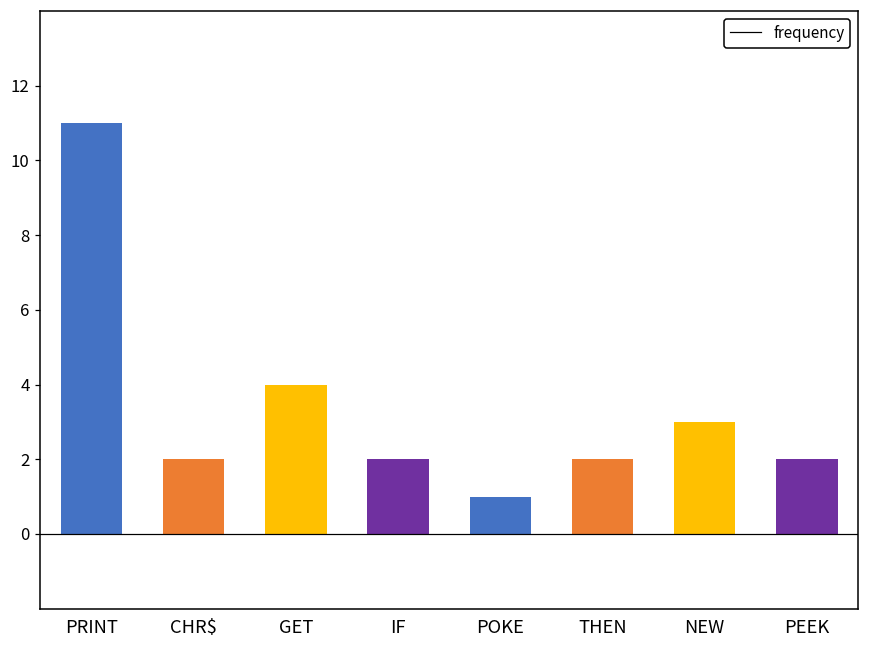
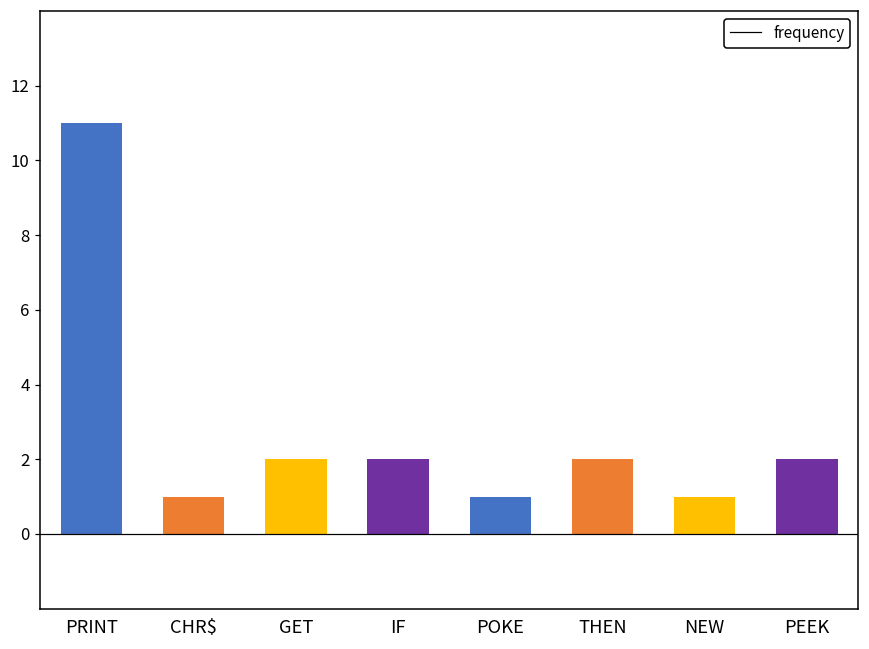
  {
    "PRINT": 11,
-   "CHR$": 2,
-   "GET": 4,
+   "CHR$": 1,
+   "GET": 2,
    "IF": 2,
    "POKE": 1,
    "THEN": 2,
-   "NEW": 3,
+   "NEW": 1,
    "PEEK": 2
  }
